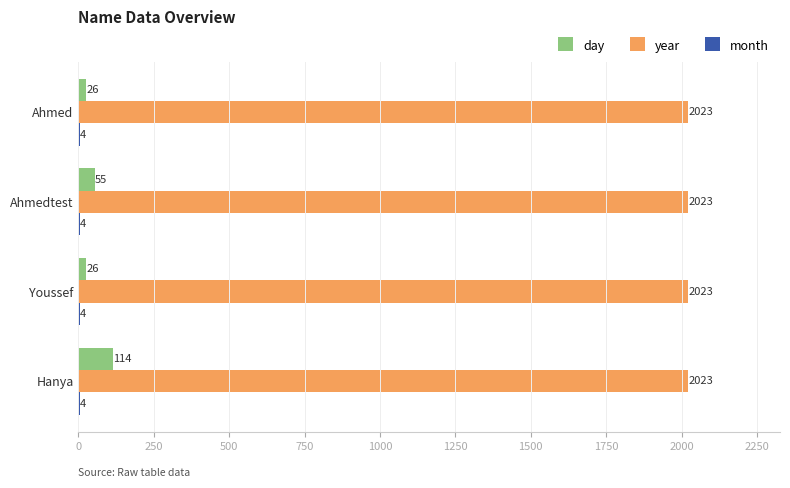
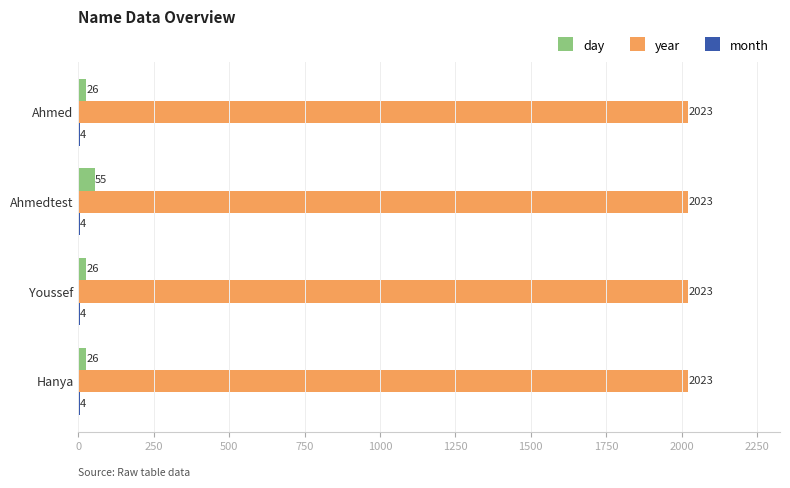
  {
    "day": {
      "Ahmed": 26,
      "Ahmedtest": 55,
      "Youssef": 26,
-     "Hanya": 114
+     "Hanya": 26
    },
    "year": {
      "Ahmed": 2023,
      "Ahmedtest": 2023,
      "Youssef": 2023,
      "Hanya": 2023
    },
    "month": {
      "Ahmed": 4,
      "Ahmedtest": 4,
      "Youssef": 4,
      "Hanya": 4
    }
  }
